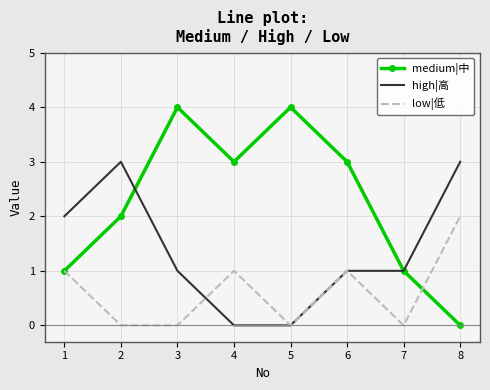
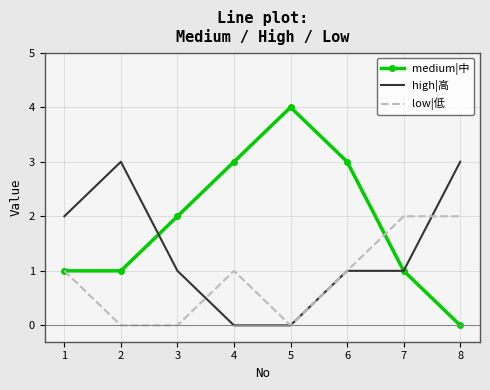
  {
    "medium|中": {
-     "2": 2,
-     "3": 4,
+     "2": 1,
+     "3": 2,
      "4": 3,
      "5": 4,
      "6": 3,
      "8": 0
    },
    "high|高": {
      "1": 2,
      "2": 3,
      "3": 1,
      "4": 0,
      "8": 3
    },
    "low|低": {
      "2": 0,
      "3": 0,
      "4": 1,
-     "7": 0,
+     "7": 2,
      "8": 2
    }
  }
